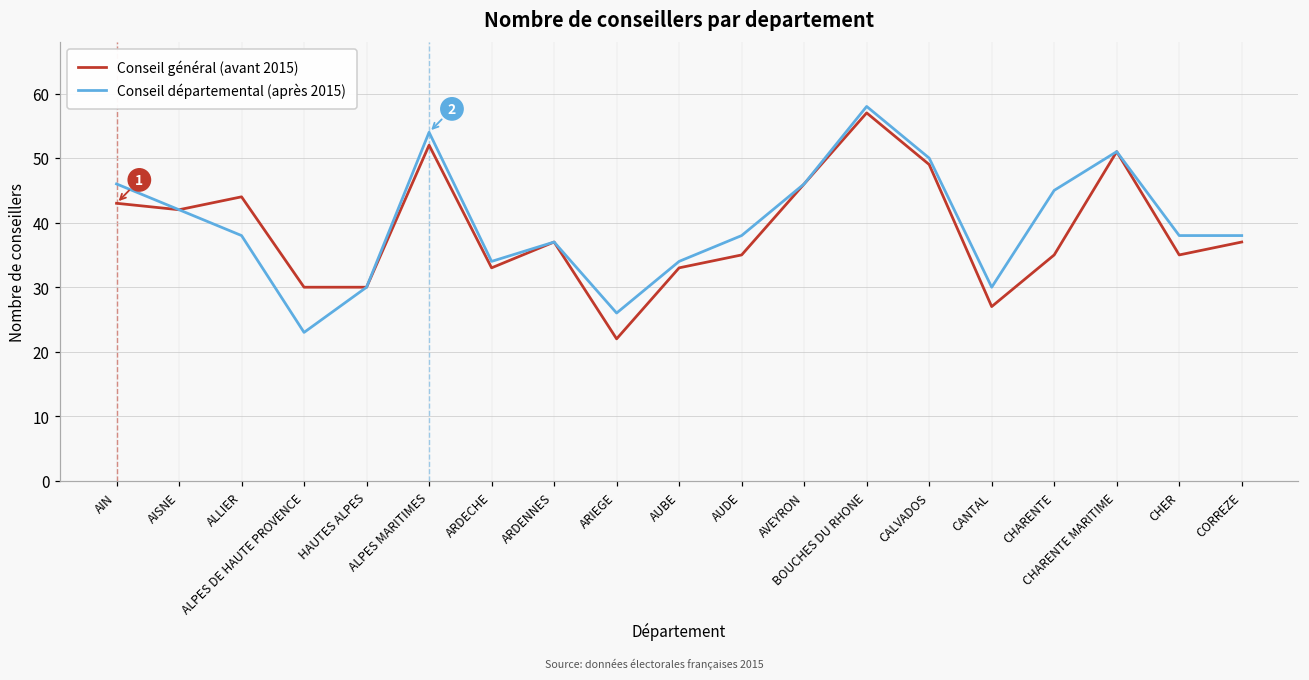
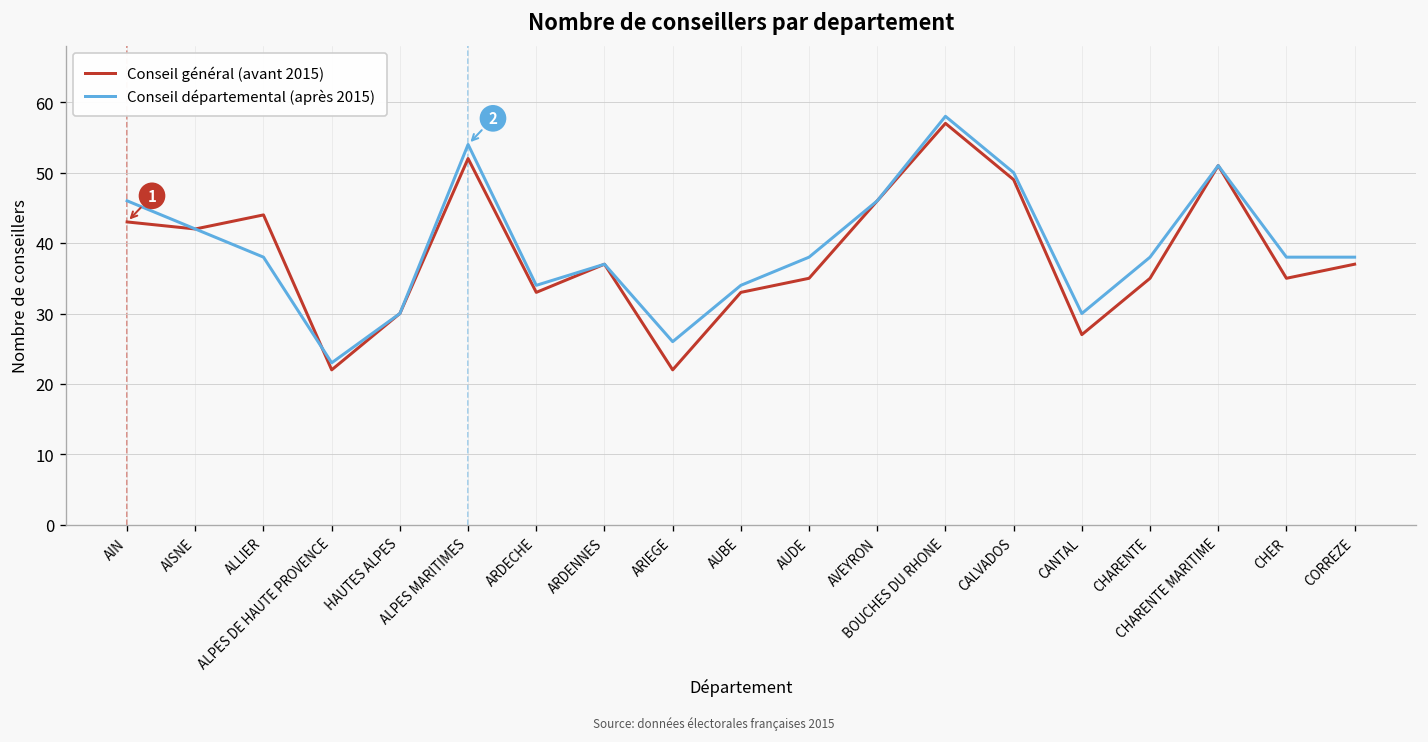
  {
    "Conseil général (avant 2015)": {
      "AIN": 43,
      "ALLIER": 44,
-     "ALPES DE HAUTE PROVENCE": 30,
+     "ALPES DE HAUTE PROVENCE": 22,
      "ALPES MARITIMES": 52,
      "ARDECHE": 33,
      "ARIEGE": 22,
      "AUBE": 33,
      "AUDE": 35,
      "BOUCHES DU RHONE": 57,
      "CALVADOS": 49,
      "CANTAL": 27,
      "CHARENTE": 35,
      "CHER": 35,
      "CORREZE": 37
    },
    "Conseil départemental (après 2015)": {
      "ALLIER": 38,
      "ALPES DE HAUTE PROVENCE": 23,
      "ARDECHE": 34,
      "ARIEGE": 26,
      "AUBE": 34,
      "AUDE": 38,
      "BOUCHES DU RHONE": 58,
      "CALVADOS": 50,
      "CANTAL": 30,
-     "CHARENTE": 45,
+     "CHARENTE": 38,
      "CHER": 38,
      "CORREZE": 38
    }
  }
